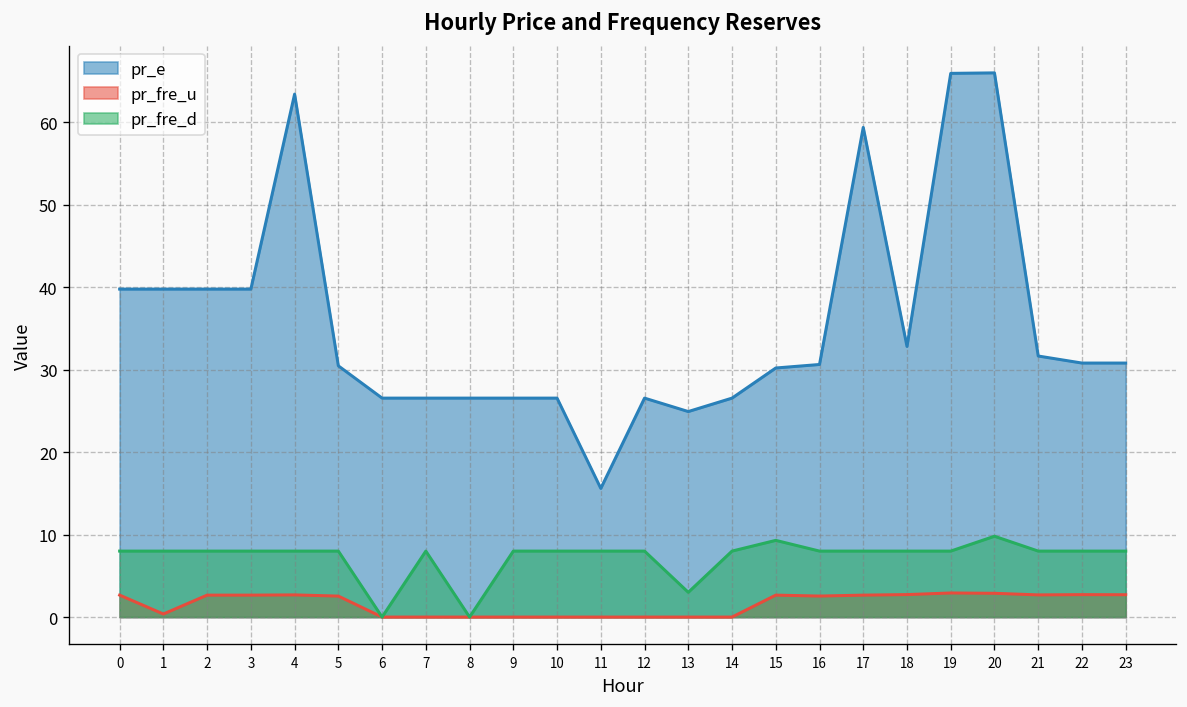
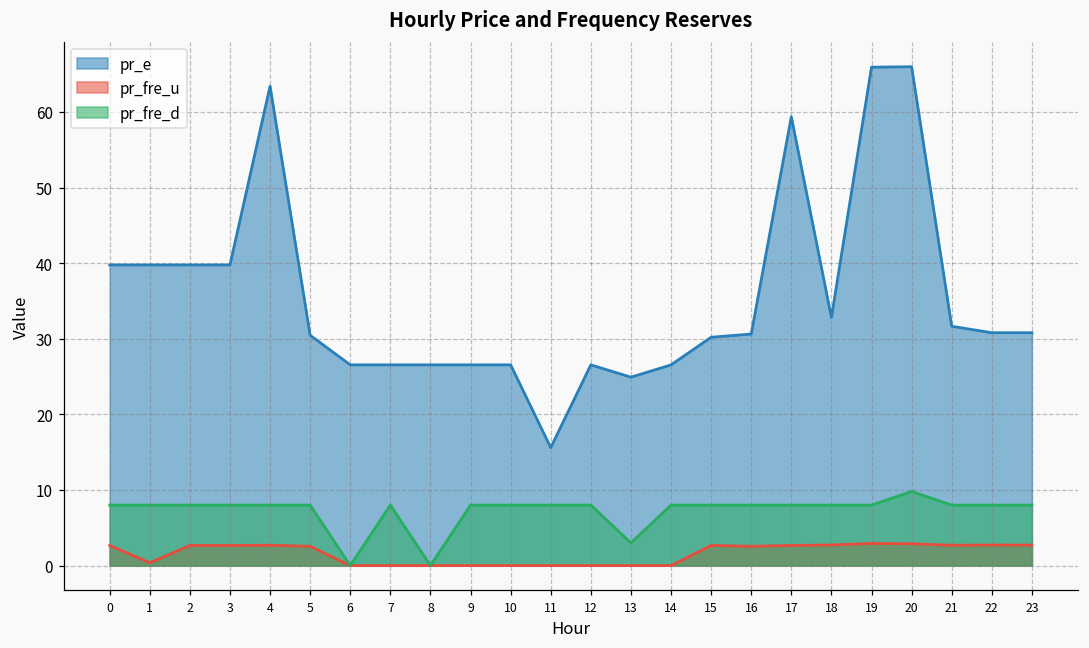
  {
    "pr_e": {
      "0": 40,
      "1": 40,
      "2": 40,
      "3": 40,
      "4": 63,
      "5": 30,
      "6": 27,
      "7": 27,
      "8": 27,
      "9": 27,
      "10": 27,
      "11": 16,
      "12": 27,
      "13": 25,
      "14": 27,
      "15": 30,
      "16": 31,
      "17": 59,
      "18": 33,
      "19": 66,
      "20": 66,
      "21": 32,
      "22": 31,
      "23": 31
    },
    "pr_fre_u": {
      "0": 3,
      "1": 0,
      "2": 3,
      "3": 3,
      "4": 3,
      "5": 3,
      "7": 0,
      "9": 0,
      "10": 0,
      "11": 0,
      "12": 0,
      "13": 0,
      "14": 0,
      "15": 3,
      "16": 3,
      "17": 3,
      "18": 3,
      "19": 3,
      "20": 3,
      "21": 3,
      "22": 3,
      "23": 3
    },
    "pr_fre_d": {
      "0": 8,
      "1": 8,
      "2": 8,
      "3": 8,
      "4": 8,
      "5": 8,
      "7": 8,
      "9": 8,
      "10": 8,
      "11": 8,
      "12": 8,
      "13": 3,
      "14": 8,
-     "15": 9,
+     "15": 8,
      "16": 8,
      "17": 8,
      "18": 8,
      "19": 8,
      "20": 10,
      "21": 8,
      "22": 8,
      "23": 8
    }
  }
